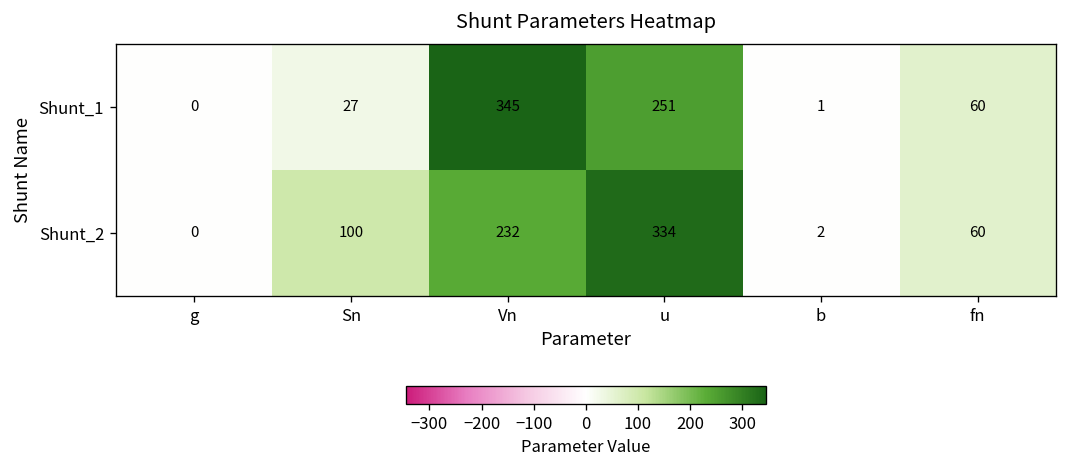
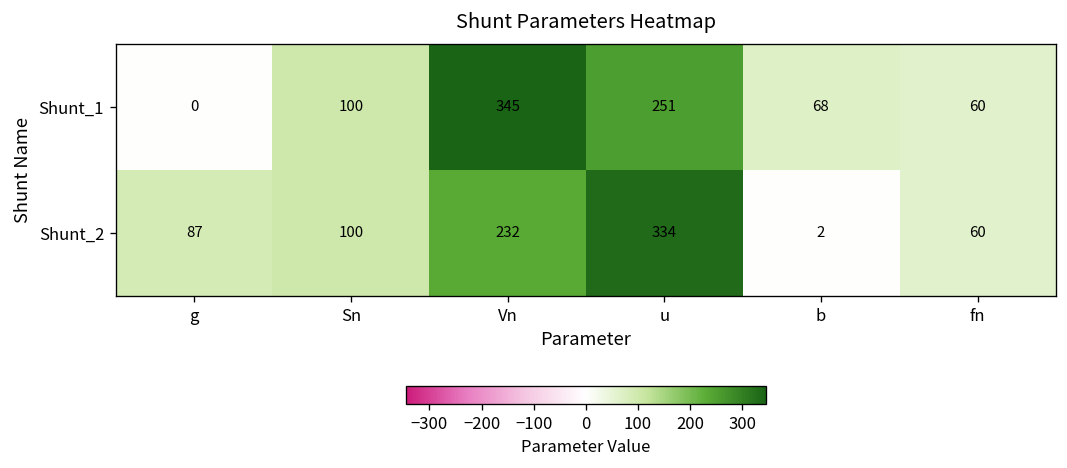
  {
    "Shunt_1": {
      "g": 0,
-     "Sn": 27,
+     "Sn": 100,
      "Vn": 345,
      "u": 251,
-     "b": 1,
+     "b": 68,
      "fn": 60
    },
    "Shunt_2": {
-     "g": 0,
+     "g": 87,
      "Sn": 100,
      "Vn": 232,
      "u": 334,
      "b": 2,
      "fn": 60
    }
  }
